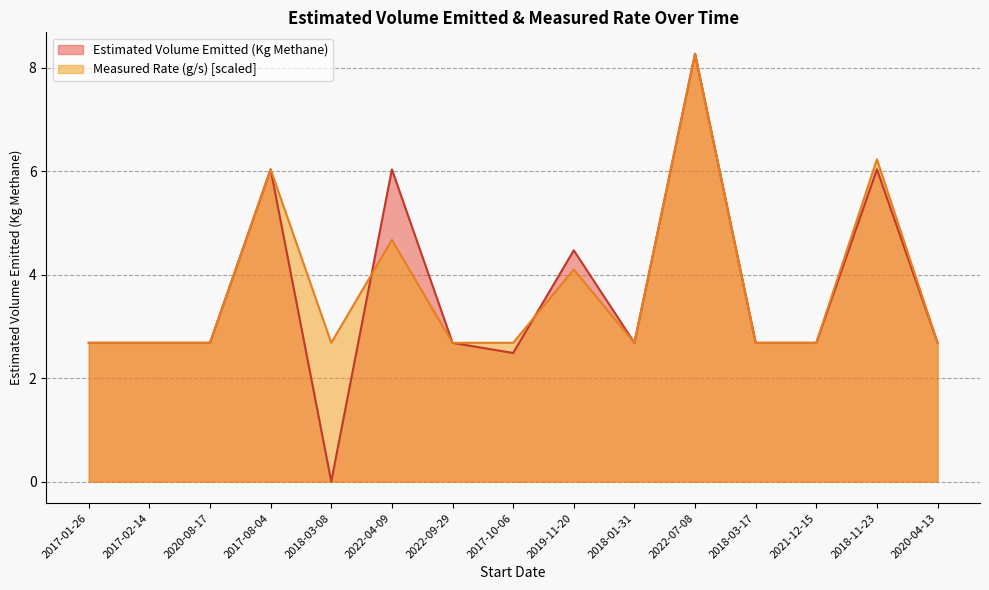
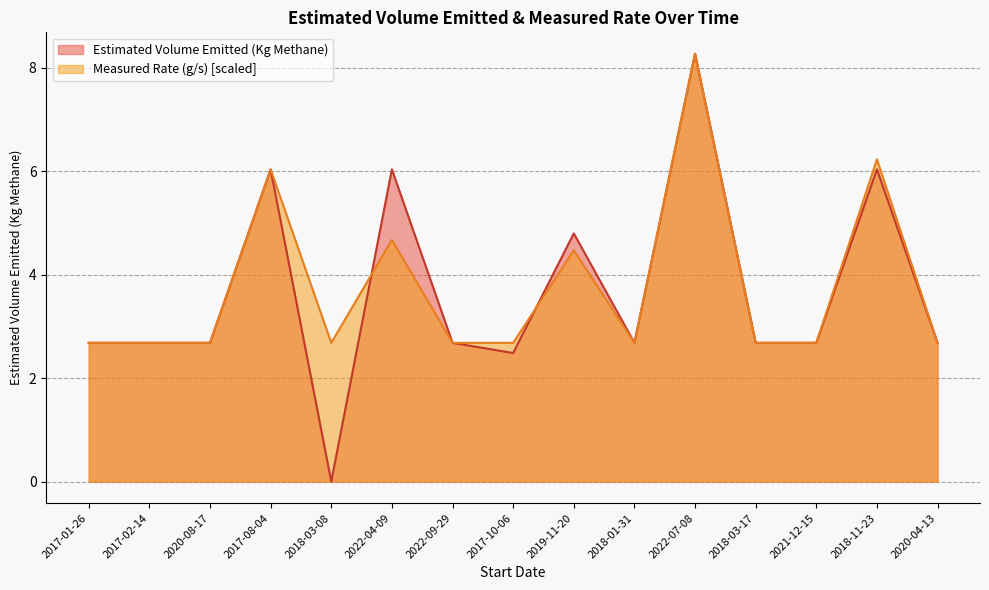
  {
    "Estimated Volume Emitted (Kg Methane)": {
      "2018-03-08": 0.0,
      "2022-04-09": 6.0,
      "2017-10-06": 2.5,
-     "2019-11-20": 4.5,
+     "2019-11-20": 4.8,
      "2018-11-23": 6.0
    },
    "Measured Rate (g/s) [scaled]": {
      "2018-03-08": 2.7,
      "2022-04-09": 4.7,
      "2017-10-06": 2.7,
-     "2019-11-20": 4.1,
+     "2019-11-20": 4.5,
      "2018-11-23": 6.2
    }
  }
